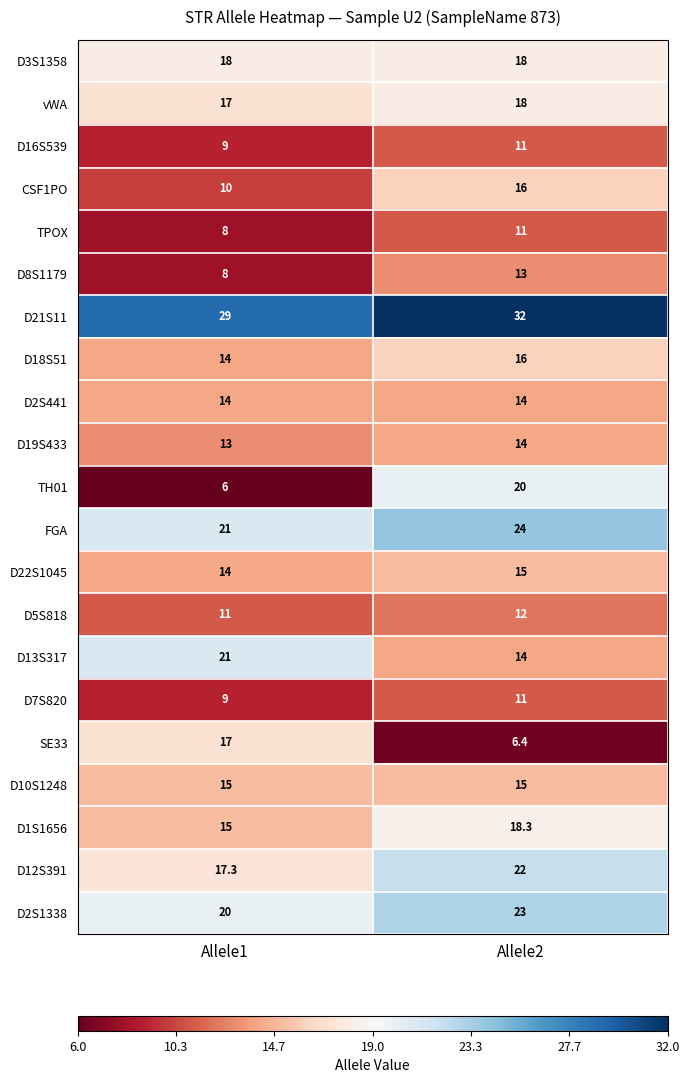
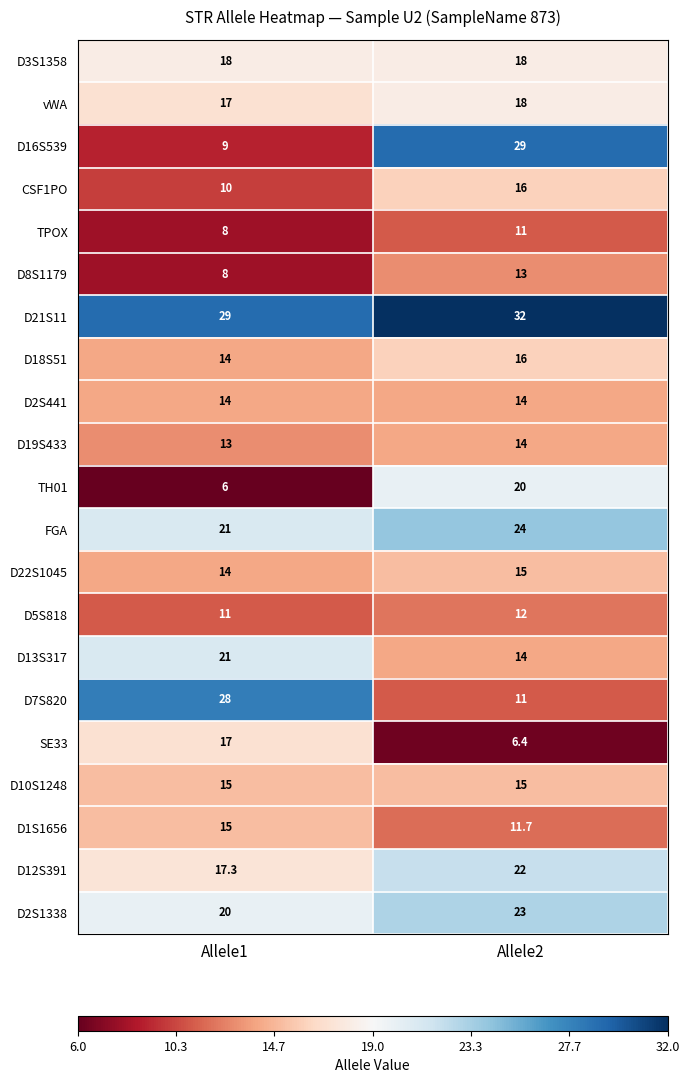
  {
    "D3S1358": {
      "Allele1": 18,
      "Allele2": 18
    },
    "vWA": {
      "Allele1": 17,
      "Allele2": 18
    },
    "D16S539": {
      "Allele1": 9,
-     "Allele2": 11
+     "Allele2": 29
    },
    "CSF1PO": {
      "Allele1": 10,
      "Allele2": 16
    },
    "TPOX": {
      "Allele1": 8,
      "Allele2": 11
    },
    "D8S1179": {
      "Allele1": 8,
      "Allele2": 13
    },
    "D21S11": {
      "Allele1": 29,
      "Allele2": 32
    },
    "D18S51": {
      "Allele1": 14,
      "Allele2": 16
    },
    "D2S441": {
      "Allele1": 14,
      "Allele2": 14
    },
    "D19S433": {
      "Allele1": 13,
      "Allele2": 14
    },
    "TH01": {
      "Allele1": 6,
      "Allele2": 20
    },
    "FGA": {
      "Allele1": 21,
      "Allele2": 24
    },
    "D22S1045": {
      "Allele1": 14,
      "Allele2": 15
    },
    "D5S818": {
      "Allele1": 11,
      "Allele2": 12
    },
    "D13S317": {
      "Allele1": 21,
      "Allele2": 14
    },
    "D7S820": {
-     "Allele1": 9,
+     "Allele1": 28,
      "Allele2": 11
    },
    "SE33": {
      "Allele1": 17,
      "Allele2": 6.4
    },
    "D10S1248": {
      "Allele1": 15,
      "Allele2": 15
    },
    "D1S1656": {
      "Allele1": 15,
-     "Allele2": 18.3
+     "Allele2": 11.7
    },
    "D12S391": {
      "Allele1": 17.3,
      "Allele2": 22
    },
    "D2S1338": {
      "Allele1": 20,
      "Allele2": 23
    }
  }
